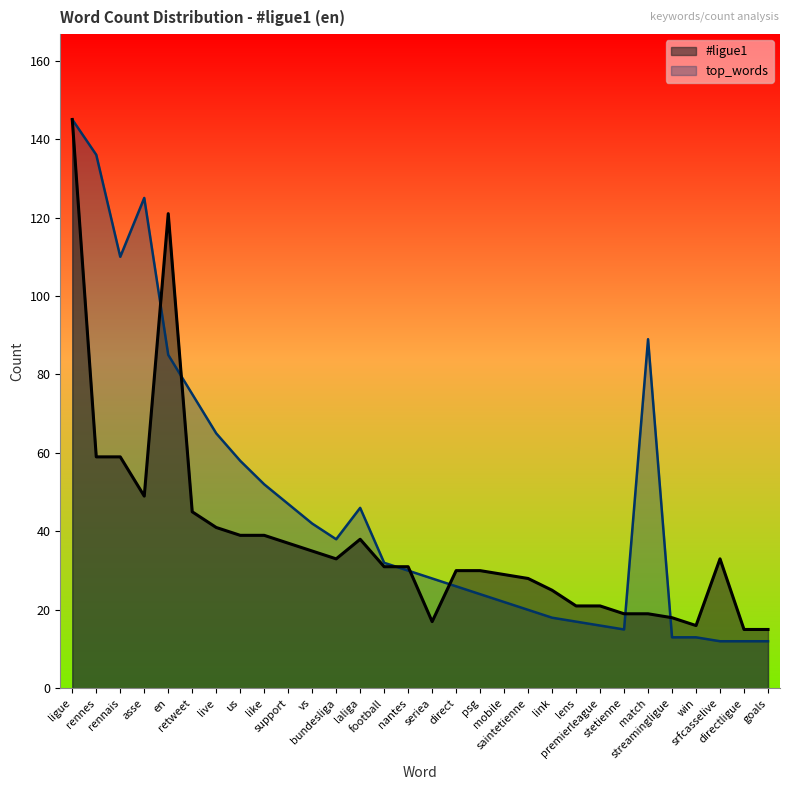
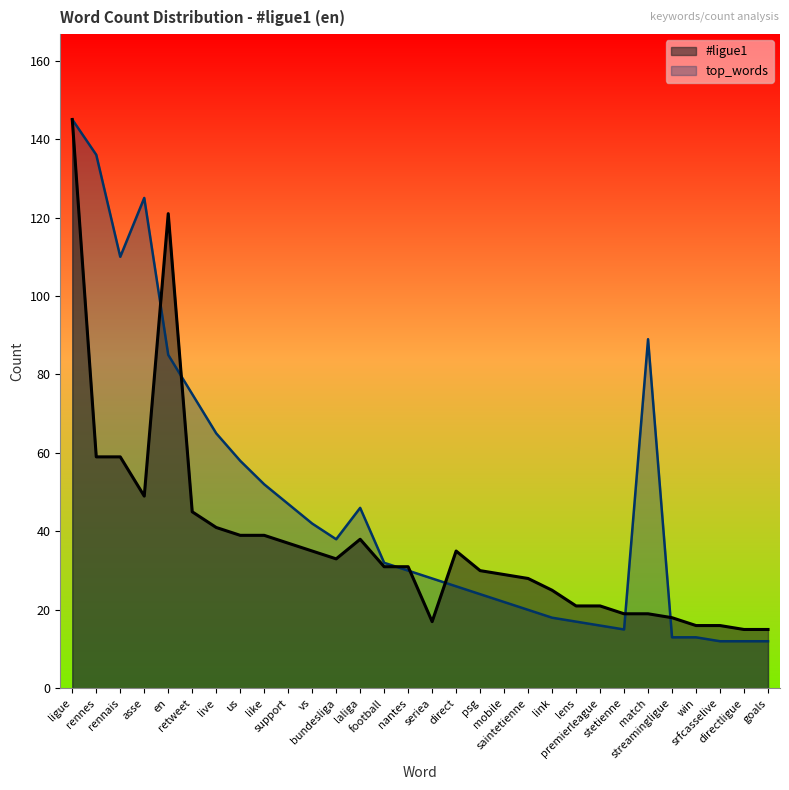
  {
    "#ligue1": {
      "rennes": 59,
      "rennais": 59,
      "asse": 49,
      "en": 121,
      "retweet": 45,
      "live": 41,
      "us": 39,
      "like": 39,
      "support": 37,
      "vs": 35,
      "bundesliga": 33,
      "laliga": 38,
      "football": 31,
      "nantes": 31,
      "seriea": 17,
-     "direct": 30,
+     "direct": 35,
      "psg": 30,
      "mobile": 29,
      "saintetienne": 28,
      "link": 25,
      "lens": 21,
      "premierleague": 21,
      "stetienne": 19,
      "match": 19,
      "streamingligue": 18,
      "win": 16,
-     "srfcasselive": 33,
+     "srfcasselive": 16,
      "directligue": 15,
      "goals": 15
    },
    "top_words": {
      "rennes": 136,
      "rennais": 110,
      "asse": 125,
      "en": 85,
      "retweet": 75,
      "live": 65,
      "us": 58,
      "like": 52,
      "support": 47,
      "vs": 42,
      "bundesliga": 38,
      "laliga": 46,
      "football": 32,
      "nantes": 30,
      "seriea": 28,
      "direct": 26,
      "psg": 24,
      "mobile": 22,
      "saintetienne": 20,
      "link": 18,
      "lens": 17,
      "premierleague": 16,
      "stetienne": 15,
      "match": 89,
      "streamingligue": 13,
      "win": 13,
      "srfcasselive": 12,
      "directligue": 12,
      "goals": 12
    }
  }
